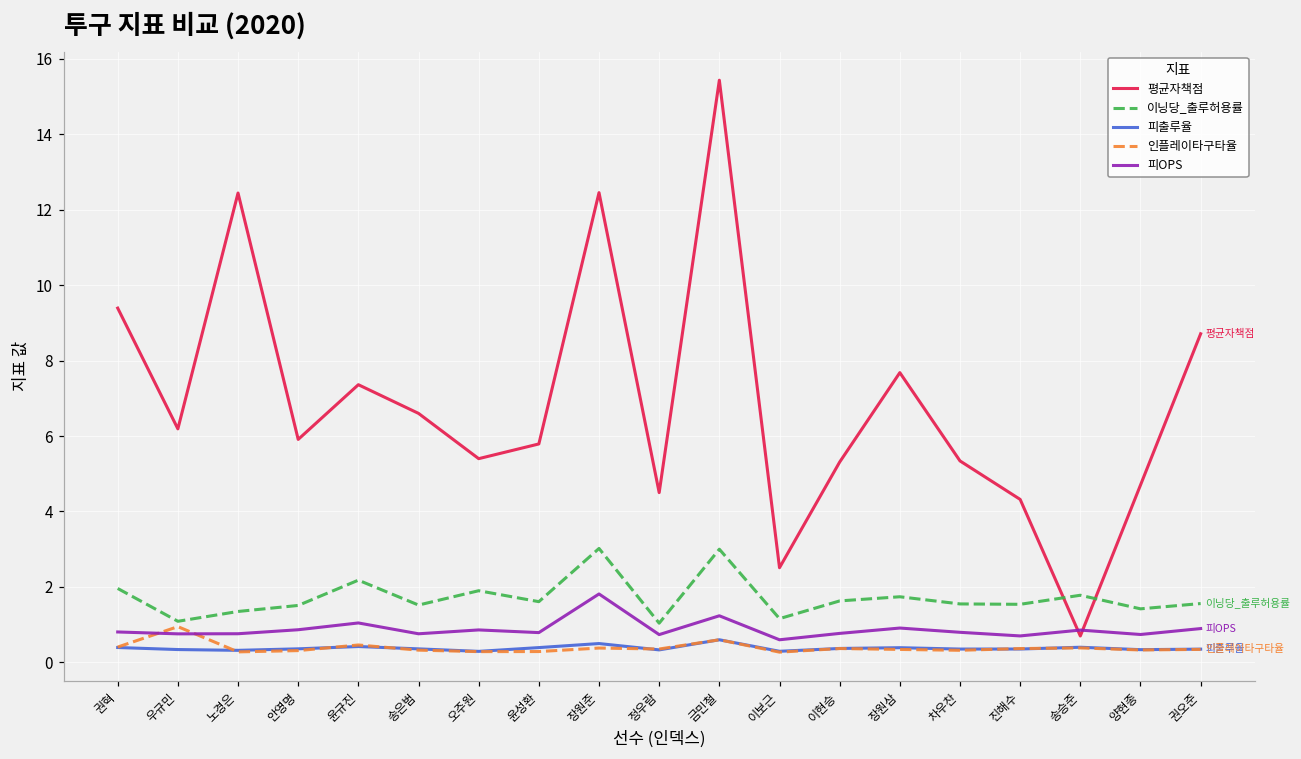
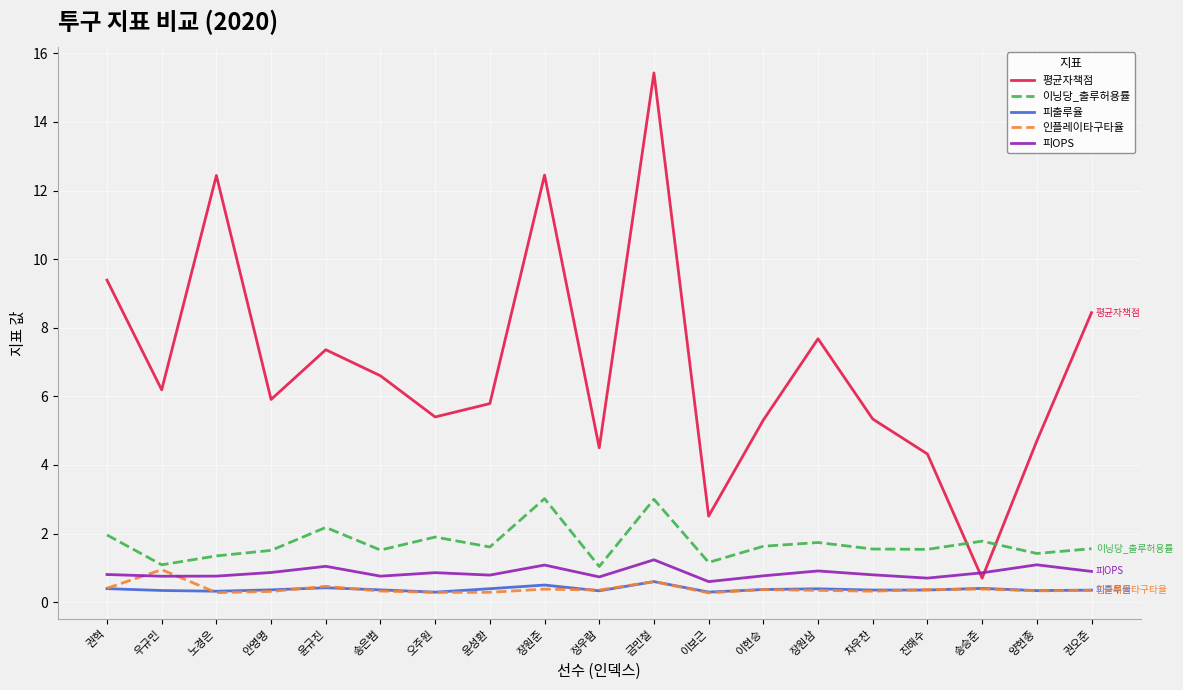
  {
    "평균자책점": {
      "권혁": 9.4,
      "우규민": 6.2,
      "노경은": 12.4,
      "안영명": 5.9,
      "윤규진": 7.4,
      "송은범": 6.6,
      "오주원": 5.4,
      "윤성환": 5.8,
      "장원준": 12.5,
      "정우람": 4.5,
      "금민철": 15.4,
      "이보근": 2.5,
      "이현승": 5.3,
      "장원삼": 7.7,
      "차우찬": 5.3,
      "진해수": 4.3,
      "송승준": 0.7,
      "양현종": 4.7,
-     "권오준": 8.7
+     "권오준": 8.4
    },
    "이닝당_출루허용률": {
      "권혁": 2.0,
      "우규민": 1.1,
      "노경은": 1.4,
      "안영명": 1.5,
      "윤규진": 2.2,
      "송은범": 1.5,
      "오주원": 1.9,
      "윤성환": 1.6,
      "장원준": 3.0,
      "정우람": 1.0,
      "금민철": 3.0,
      "이보근": 1.2,
      "이현승": 1.6,
      "장원삼": 1.7,
      "차우찬": 1.6,
      "진해수": 1.5,
      "송승준": 1.8,
      "양현종": 1.4,
      "권오준": 1.6
    },
    "피출루율": {
      "우규민": 0.3,
      "윤성환": 0.4,
      "장원준": 0.5
    },
    "인플레이타구타율": {
      "우규민": 0.9,
      "윤성환": 0.3,
      "장원준": 0.4
    },
    "피OPS": {
      "권혁": 0.8,
      "우규민": 0.8,
      "노경은": 0.8,
      "안영명": 0.9,
      "윤규진": 1.0,
      "송은범": 0.8,
      "오주원": 0.9,
      "윤성환": 0.8,
-     "장원준": 1.8,
+     "장원준": 1.1,
      "정우람": 0.7,
      "금민철": 1.2,
      "이보근": 0.6,
      "이현승": 0.8,
      "장원삼": 0.9,
      "차우찬": 0.8,
      "진해수": 0.7,
      "송승준": 0.9,
-     "양현종": 0.7,
+     "양현종": 1.1,
      "권오준": 0.9
    }
  }
